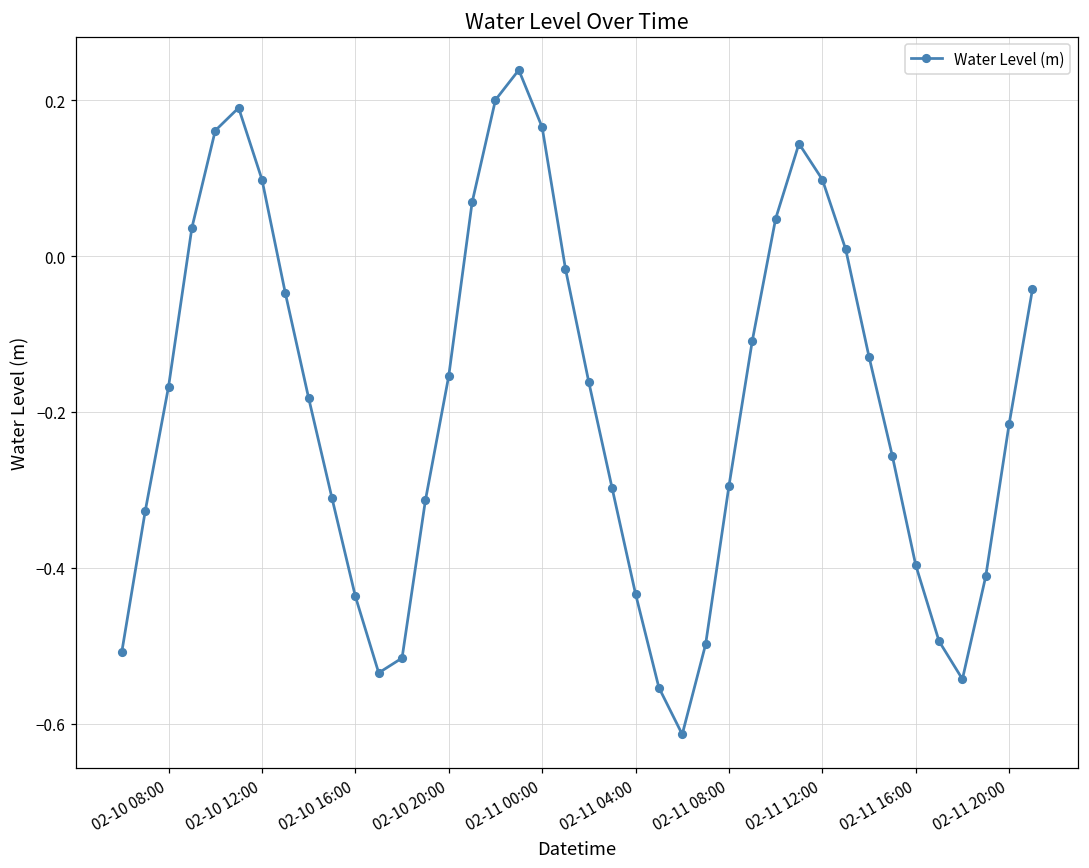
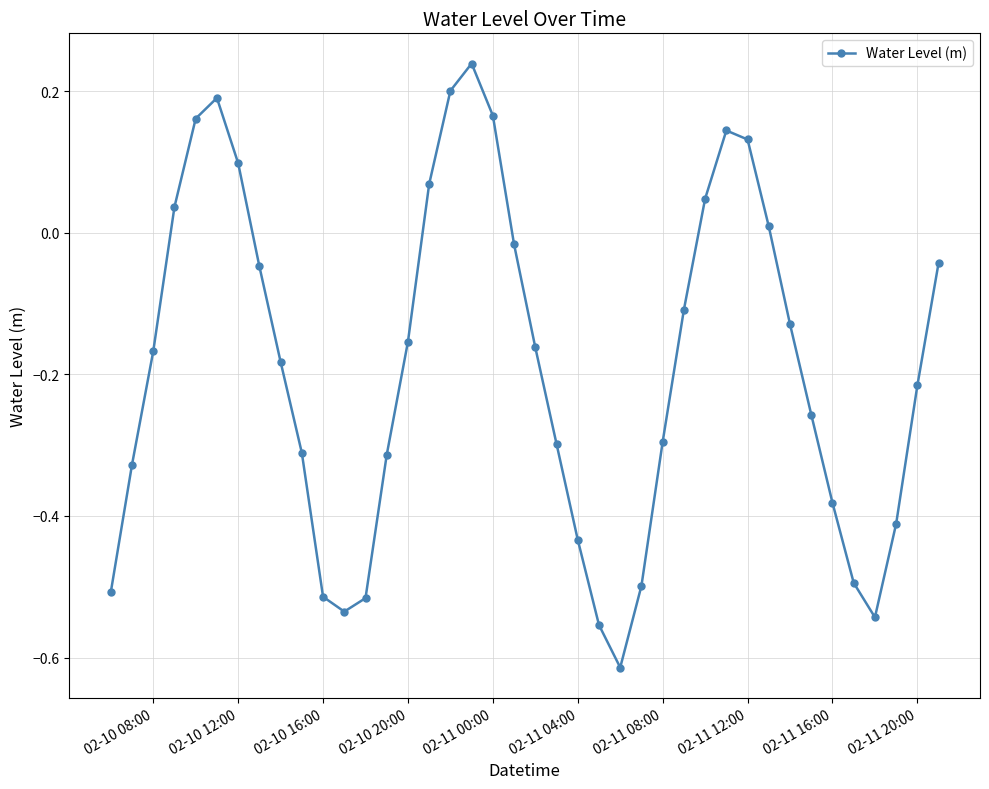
  {
    "02-10 08:00": -0.17,
    "02-10 12:00": 0.10,
-   "02-10 16:00": -0.44,
+   "02-10 16:00": -0.51,
    "02-10 20:00": -0.15,
    "02-11 00:00": 0.17,
    "02-11 04:00": -0.43,
    "02-11 08:00": -0.30,
-   "02-11 12:00": 0.10,
-   "02-11 16:00": -0.40,
+   "02-11 12:00": 0.13,
+   "02-11 16:00": -0.38,
    "02-11 20:00": -0.22
  }
